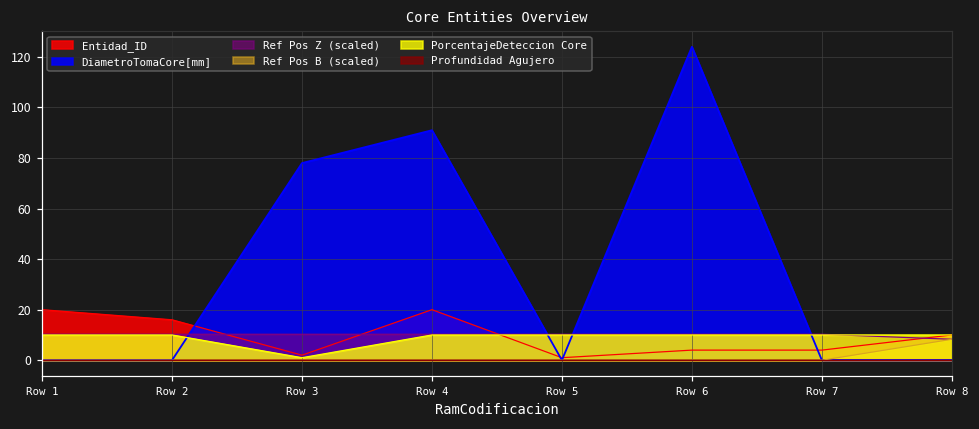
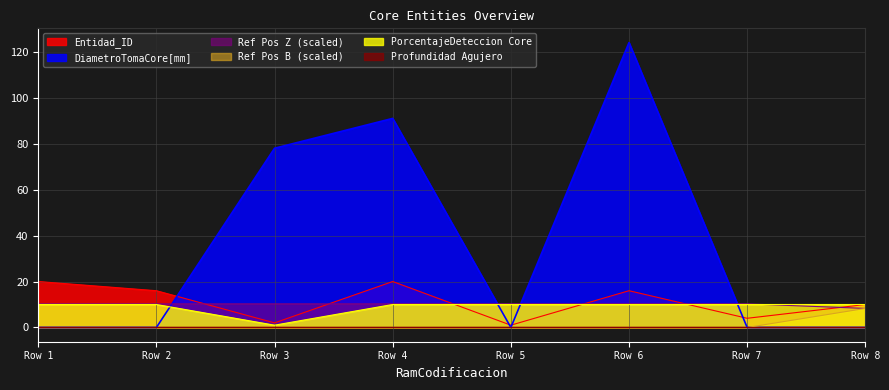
  {
    "Entidad_ID": {
      "Row 1": 20,
      "Row 2": 16,
      "Row 4": 20,
-     "Row 6": 4,
+     "Row 6": 16,
      "Row 7": 4
    },
    "DiametroTomaCore[mm]": {
      "Row 3": 78,
      "Row 4": 91,
      "Row 6": 124
    },
    "Ref Pos Z (scaled)": {
      "Row 3": 10
    }
  }
